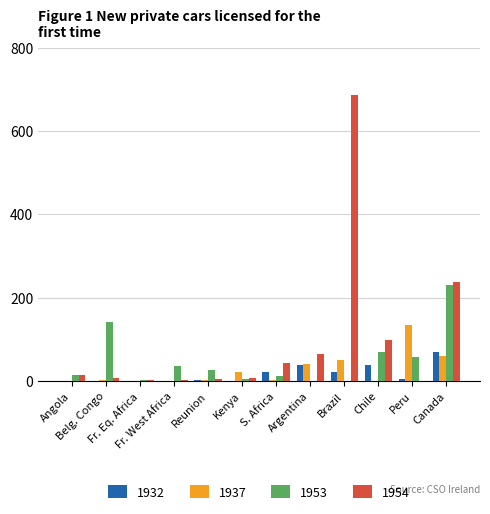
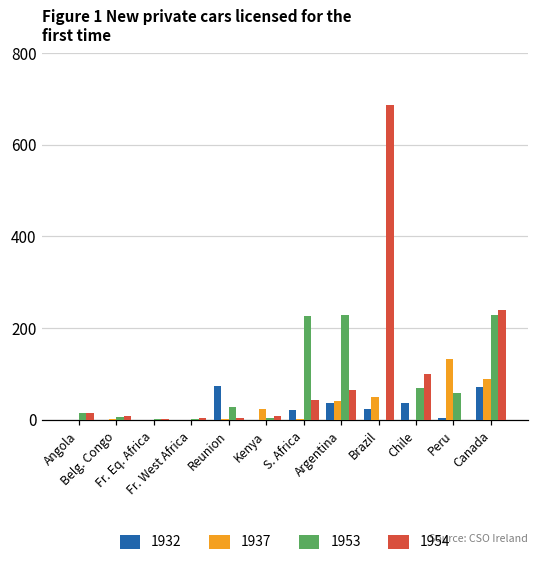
  {
    "1932": {
      "Angola": 0,
      "Belg. Congo": 0,
      "Fr. Eq. Africa": 0,
      "Fr. West Africa": 0,
-     "Reunion": 0,
+     "Reunion": 70,
      "Kenya": 0,
      "S. Africa": 20,
      "Argentina": 40,
      "Brazil": 20,
      "Chile": 40,
      "Canada": 70
    },
    "1937": {
      "Angola": 0,
      "Fr. Eq. Africa": 0,
      "Fr. West Africa": 0,
      "Kenya": 20,
      "Argentina": 40,
      "Brazil": 50,
      "Chile": 0,
      "Peru": 130,
-     "Canada": 60
+     "Canada": 90
    },
    "1953": {
      "Angola": 20,
-     "Belg. Congo": 140,
-     "Fr. West Africa": 40,
+     "Belg. Congo": 10,
+     "Fr. West Africa": 0,
      "Reunion": 30,
-     "S. Africa": 10,
-     "Argentina": 0,
+     "S. Africa": 230,
+     "Argentina": 230,
      "Brazil": 0,
      "Chile": 70,
      "Peru": 60,
      "Canada": 230
    },
    "1954": {
      "Angola": 20,
      "Belg. Congo": 10,
      "Kenya": 10,
      "S. Africa": 40,
      "Argentina": 60,
      "Brazil": 690,
      "Chile": 100,
      "Peru": 0,
      "Canada": 240
    }
  }
